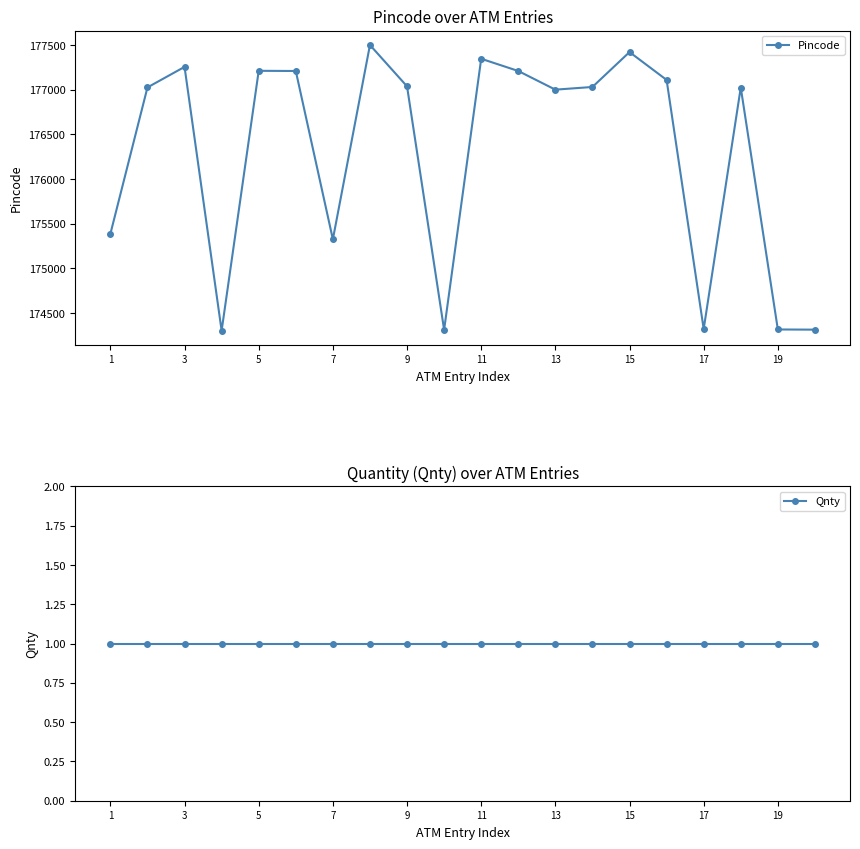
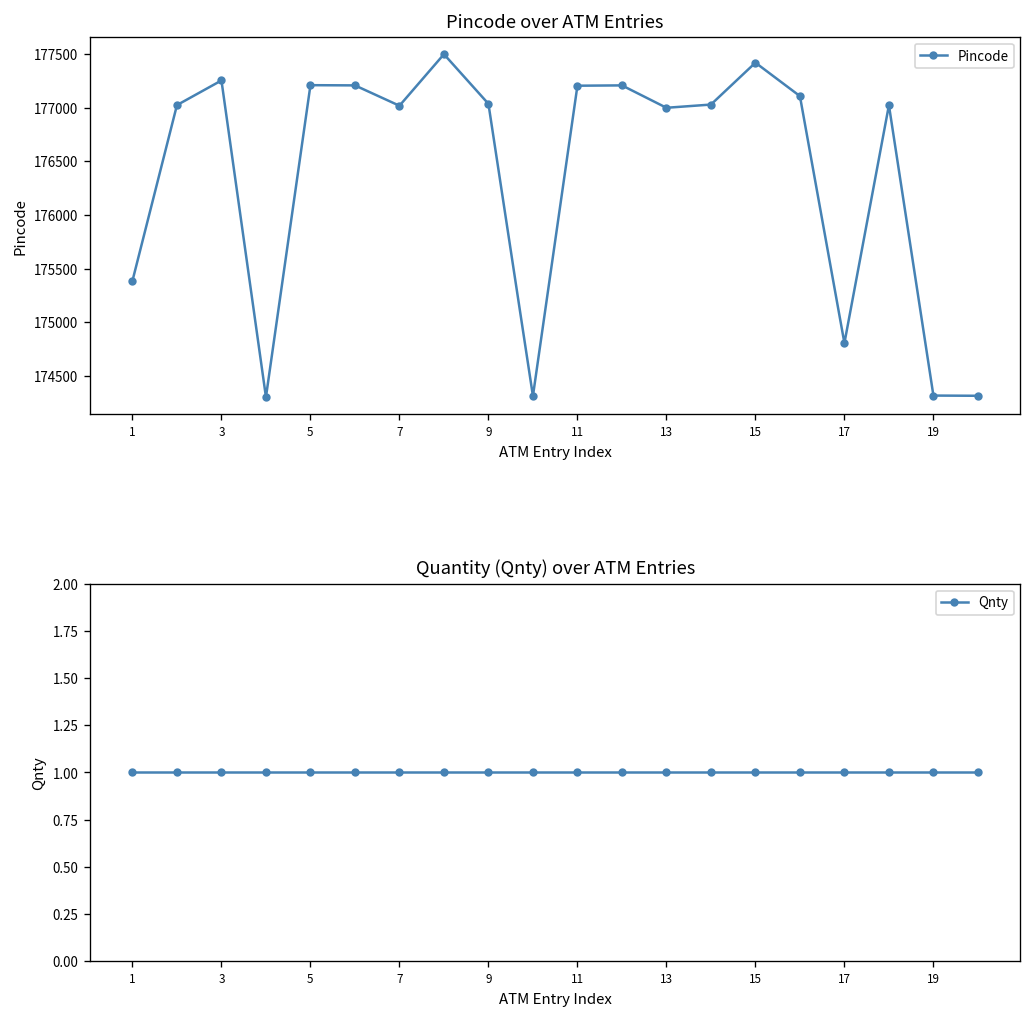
  {
    "Pincode over ATM Entries": {
      "1": 175400,
      "3": 177300,
      "5": 177200,
-     "7": 175300,
+     "7": 177000,
      "9": 177000,
-     "11": 177300,
+     "11": 177200,
      "13": 177000,
      "15": 177400,
-     "17": 174300,
+     "17": 174800,
      "19": 174300
    },
    "Quantity (Qnty) over ATM Entries": {
      "1": 1.00,
      "3": 1.00,
      "5": 1.00,
      "7": 1.00,
      "9": 1.00,
      "11": 1.00,
      "13": 1.00,
      "15": 1.00,
      "17": 1.00,
      "19": 1.00
    }
  }
